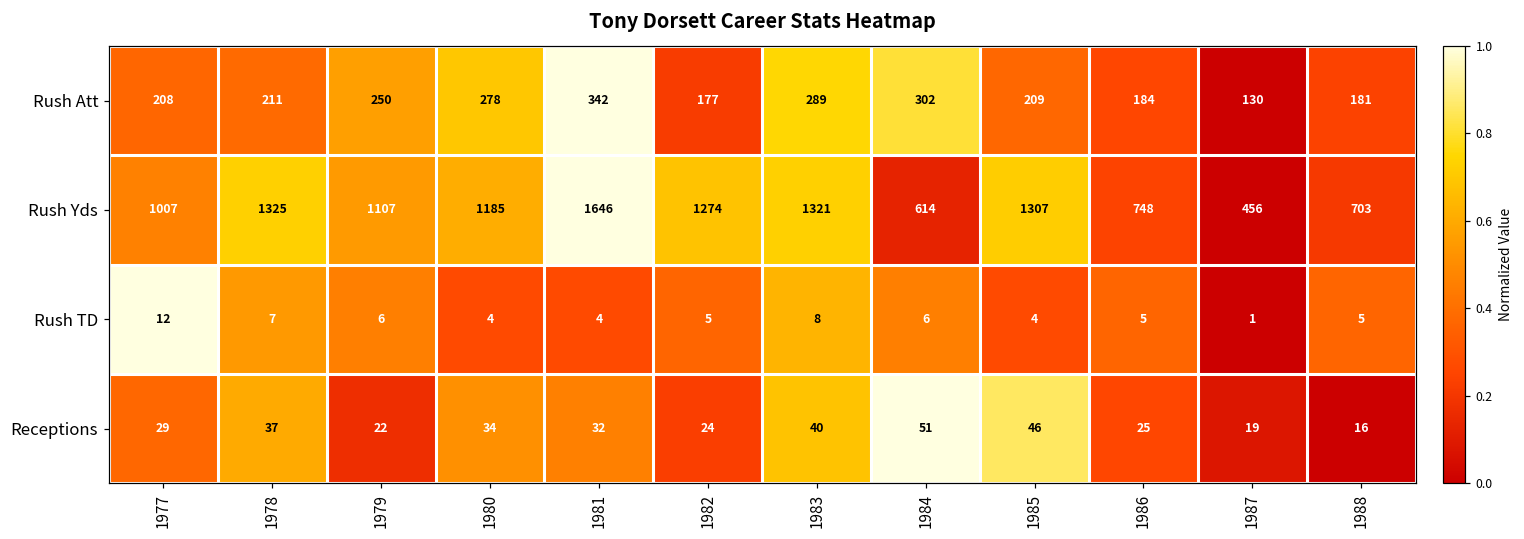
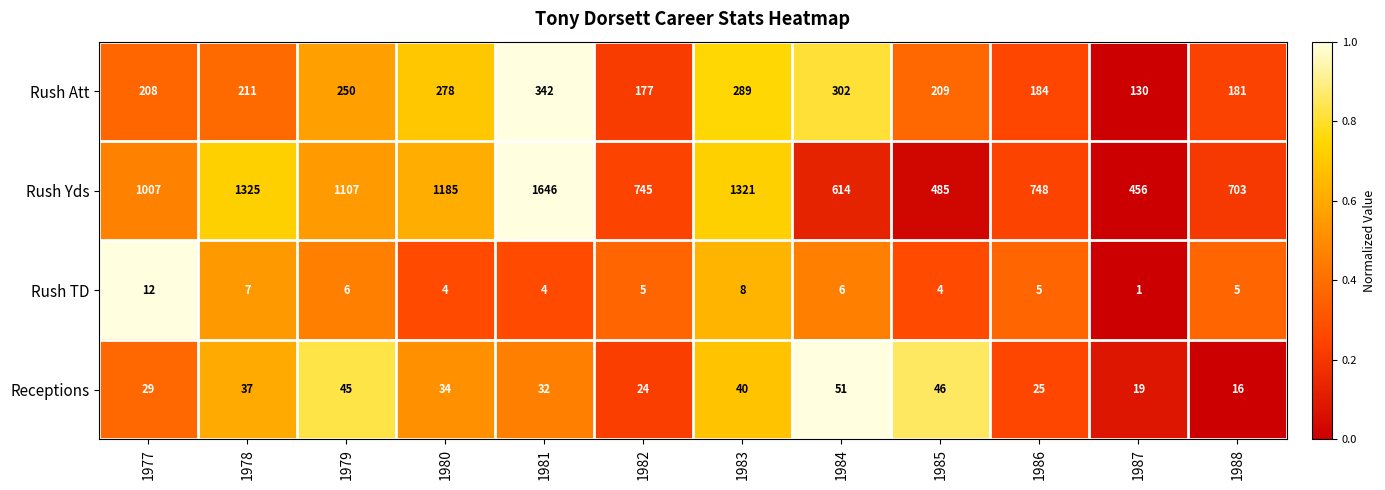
  {
    "Rush Att": {
      "1977": 208,
      "1978": 211,
      "1979": 250,
      "1980": 278,
      "1981": 342,
      "1982": 177,
      "1983": 289,
      "1984": 302,
      "1985": 209,
      "1986": 184,
      "1987": 130,
      "1988": 181
    },
    "Rush Yds": {
      "1977": 1007,
      "1978": 1325,
      "1979": 1107,
      "1980": 1185,
      "1981": 1646,
-     "1982": 1274,
+     "1982": 745,
      "1983": 1321,
      "1984": 614,
-     "1985": 1307,
+     "1985": 485,
      "1986": 748,
      "1987": 456,
      "1988": 703
    },
    "Rush TD": {
      "1977": 12,
      "1978": 7,
      "1979": 6,
      "1980": 4,
      "1981": 4,
      "1982": 5,
      "1983": 8,
      "1984": 6,
      "1985": 4,
      "1986": 5,
      "1987": 1,
      "1988": 5
    },
    "Receptions": {
      "1977": 29,
      "1978": 37,
-     "1979": 22,
+     "1979": 45,
      "1980": 34,
      "1981": 32,
      "1982": 24,
      "1983": 40,
      "1984": 51,
      "1985": 46,
      "1986": 25,
      "1987": 19,
      "1988": 16
    }
  }
